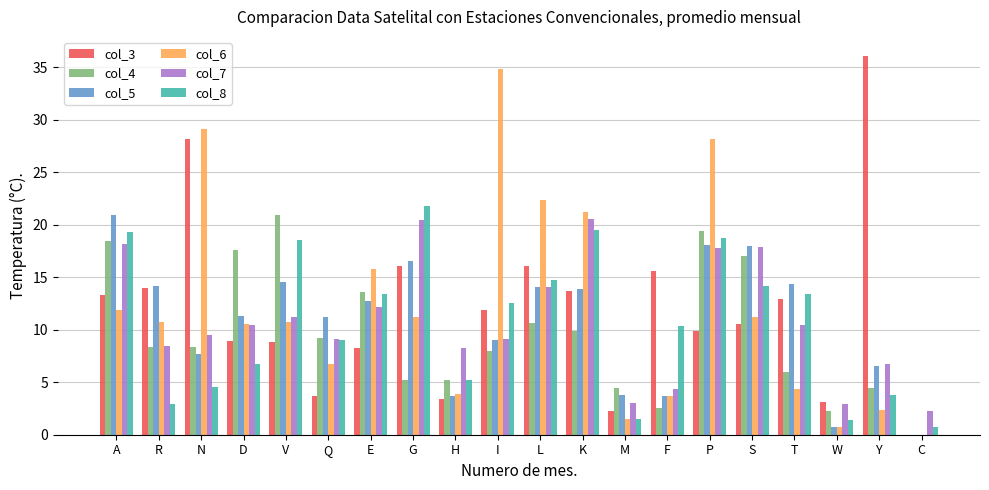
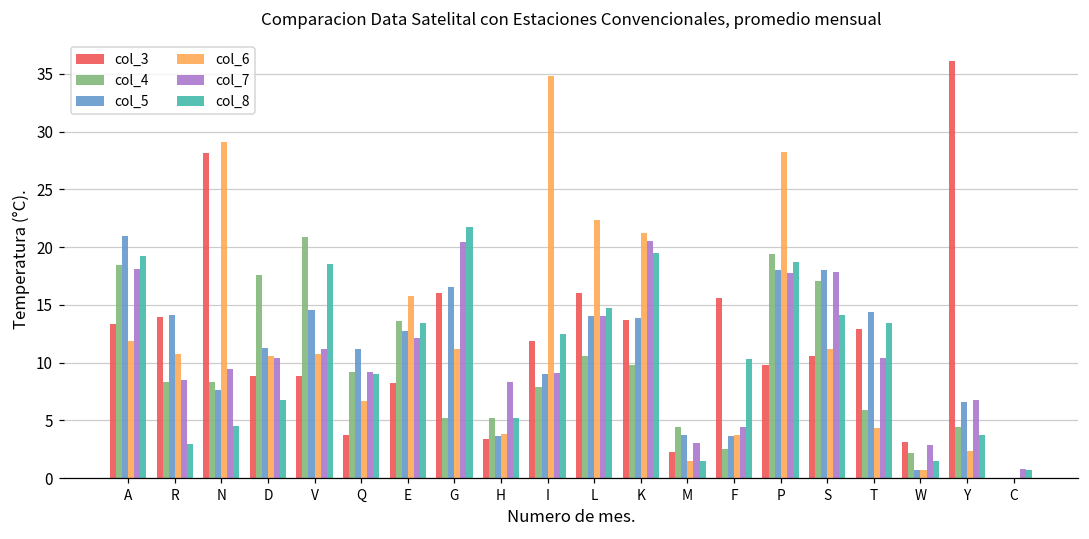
  {
    "col_3": {
      "A": 13.3,
      "R": 14.0,
      "N": 28.1,
      "D": 8.9,
      "V": 8.9,
      "Q": 3.7,
      "E": 8.3,
      "G": 16.0,
      "H": 3.4,
      "I": 11.9,
      "L": 16.1,
      "K": 13.7,
      "M": 2.3,
      "F": 15.6,
      "P": 9.8,
      "S": 10.5,
      "T": 12.9,
      "W": 3.1,
      "Y": 36.1,
      "C": 0.0
    },
    "col_4": {
      "A": 18.5,
      "R": 8.3,
      "N": 8.3,
      "D": 17.6,
      "V": 20.9,
      "Q": 9.2,
      "E": 13.6,
      "G": 5.2,
      "H": 5.2,
      "I": 7.9,
      "L": 10.6,
      "K": 9.8,
      "M": 4.4,
      "F": 2.5,
      "P": 19.4,
      "S": 17.0,
      "T": 5.9,
      "W": 2.2,
      "Y": 4.5,
      "C": 0.0
    },
    "col_6": {
      "A": 11.9,
      "R": 10.8,
      "N": 29.1,
      "D": 10.6,
      "V": 10.8,
      "Q": 6.7,
      "E": 15.8,
      "G": 11.2,
      "H": 3.8,
      "I": 34.8,
      "L": 22.4,
      "K": 21.2,
      "M": 1.5,
      "F": 3.7,
      "P": 28.2,
      "S": 11.2,
      "T": 4.4,
      "W": 0.7,
      "Y": 2.3,
      "C": 0.0
    },
    "col_7": {
      "A": 18.1,
      "R": 8.5,
      "N": 9.5,
      "D": 10.4,
      "V": 11.2,
      "Q": 9.2,
      "E": 12.1,
      "G": 20.5,
      "H": 8.3,
      "I": 9.1,
      "L": 14.0,
      "K": 20.5,
      "M": 3.0,
      "F": 4.4,
      "P": 17.8,
      "S": 17.9,
      "T": 10.4,
      "W": 2.9,
      "Y": 6.8,
-     "C": 2.3
+     "C": 0.8
    }
  }
